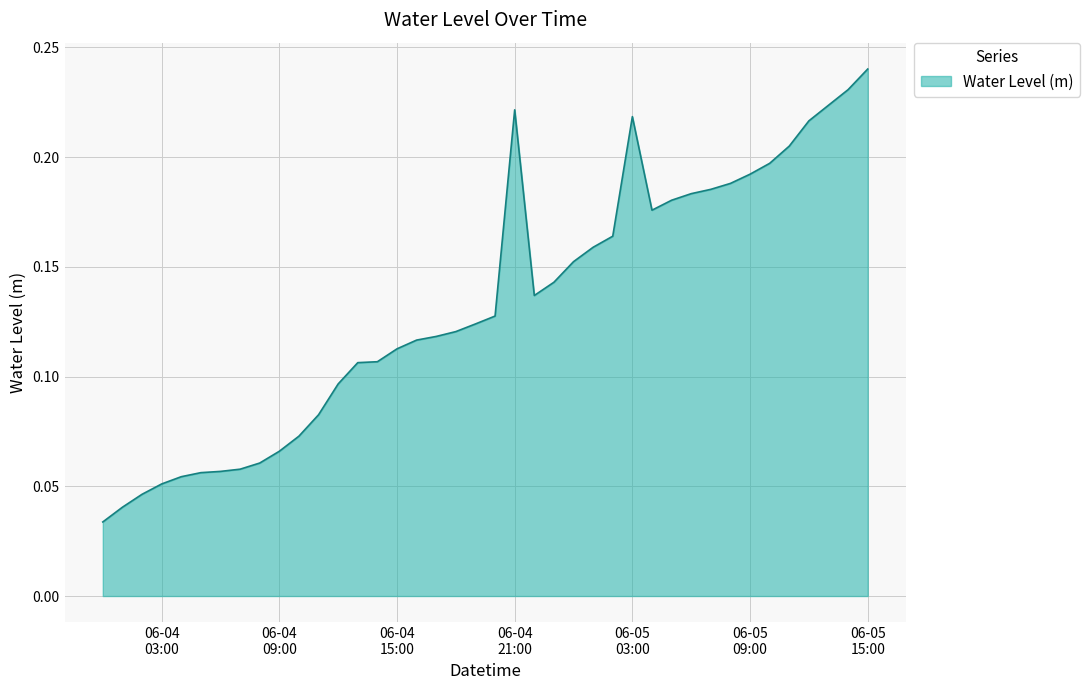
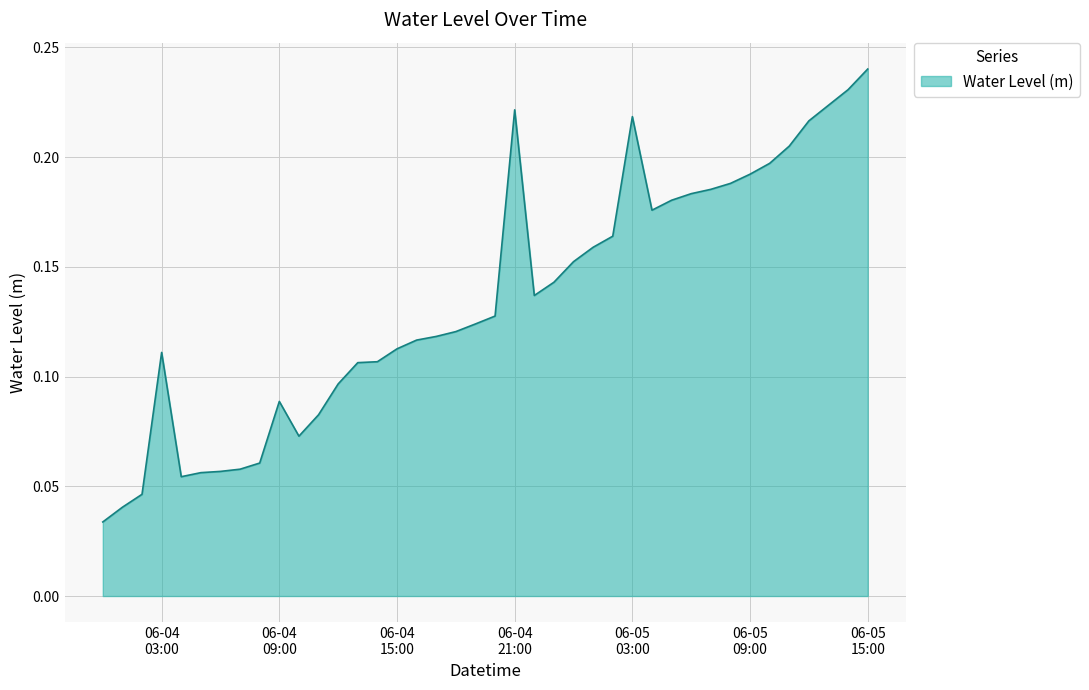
  {
-   "06-04 03:00": 0.051,
-   "06-04 09:00": 0.066,
+   "06-04 03:00": 0.111,
+   "06-04 09:00": 0.089,
    "06-04 15:00": 0.113,
    "06-04 21:00": 0.221,
    "06-05 03:00": 0.218,
    "06-05 09:00": 0.192,
    "06-05 15:00": 0.240
  }
